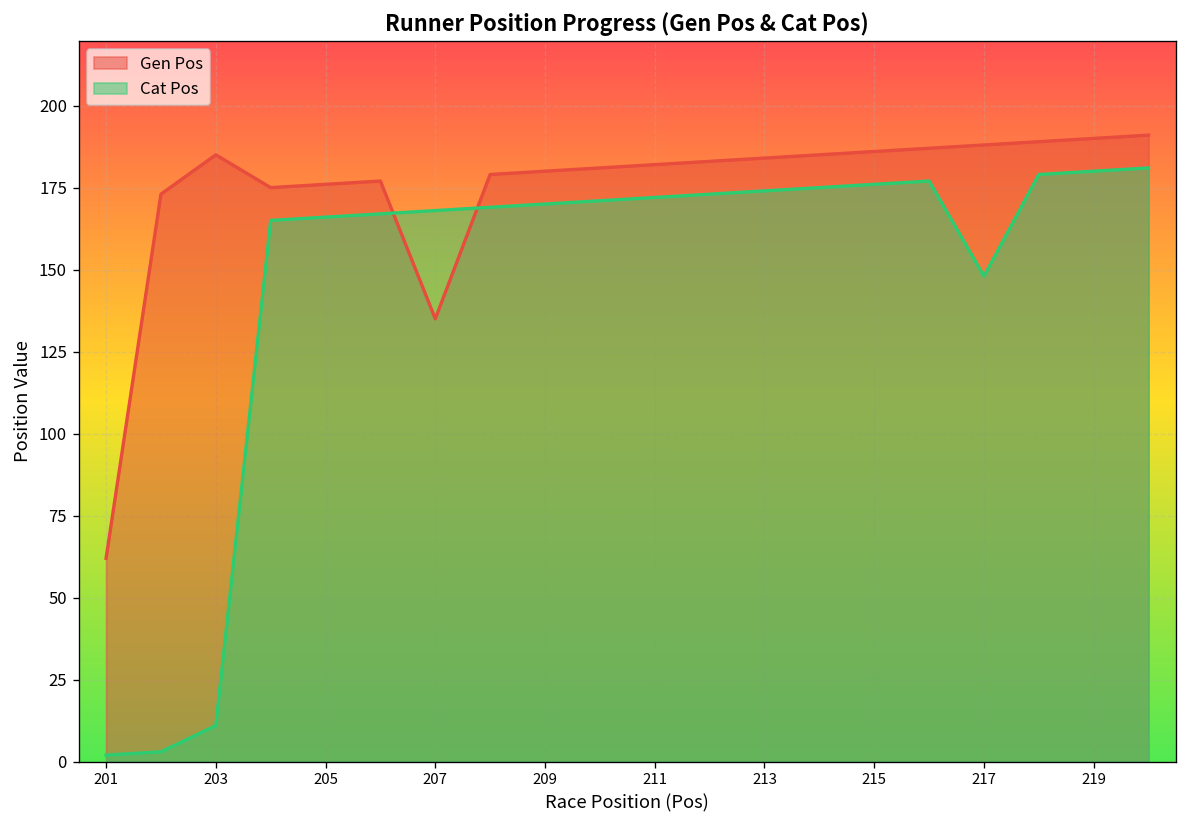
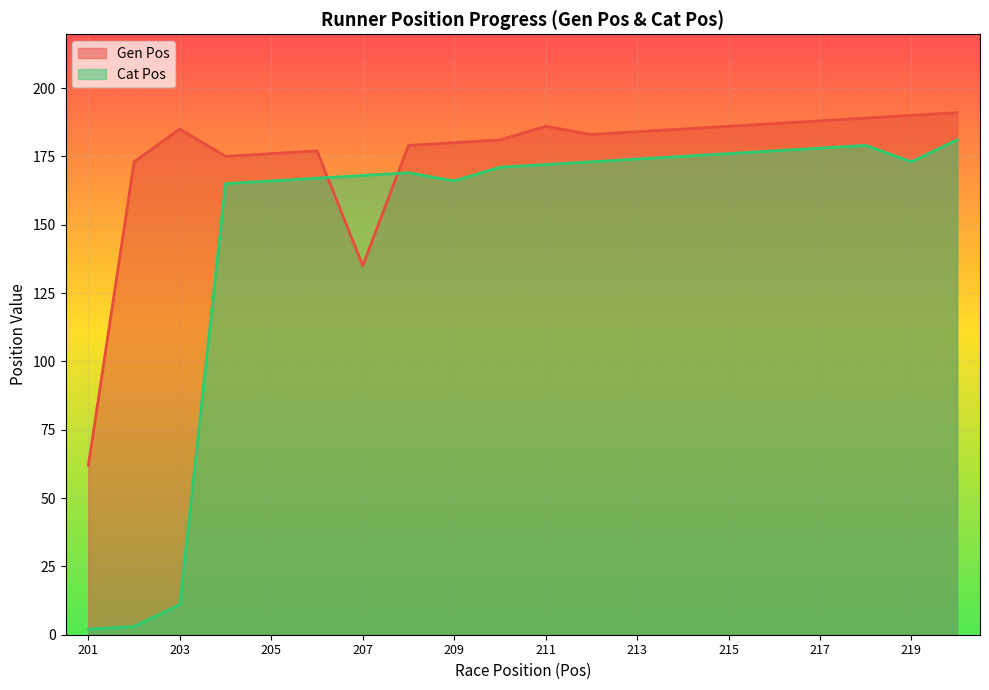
  {
    "Gen Pos": {
      "201": 62,
      "203": 185,
      "205": 176,
      "207": 135,
      "209": 180,
-     "211": 182,
+     "211": 186,
      "213": 184,
      "215": 186,
      "217": 188,
      "219": 190
    },
    "Cat Pos": {
      "201": 2,
      "203": 11,
      "205": 166,
      "207": 168,
-     "209": 170,
+     "209": 166,
      "211": 172,
      "213": 174,
      "215": 176,
-     "217": 148,
-     "219": 180
+     "217": 178,
+     "219": 173
    }
  }
